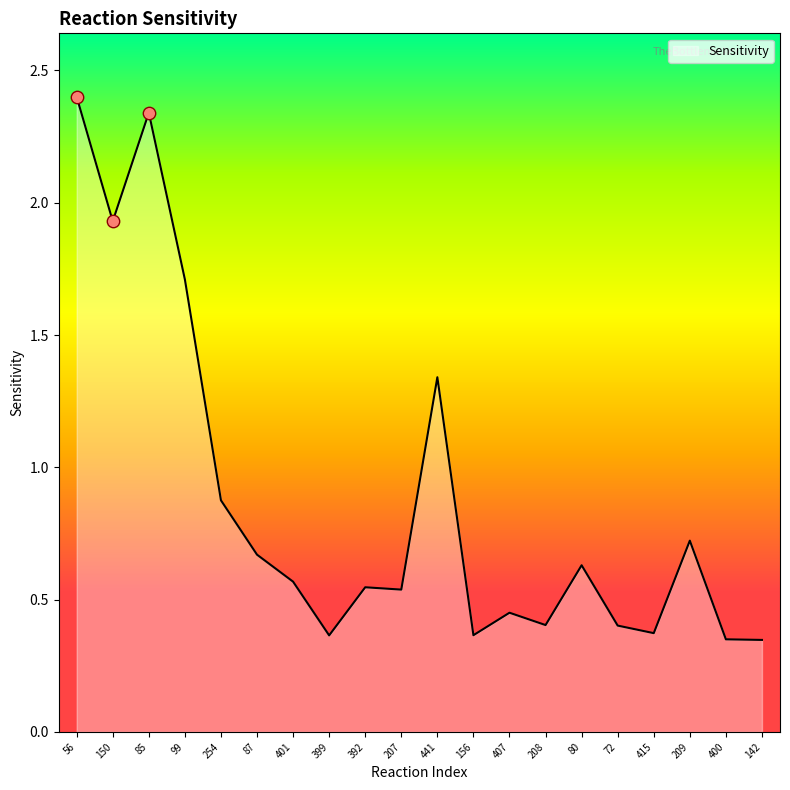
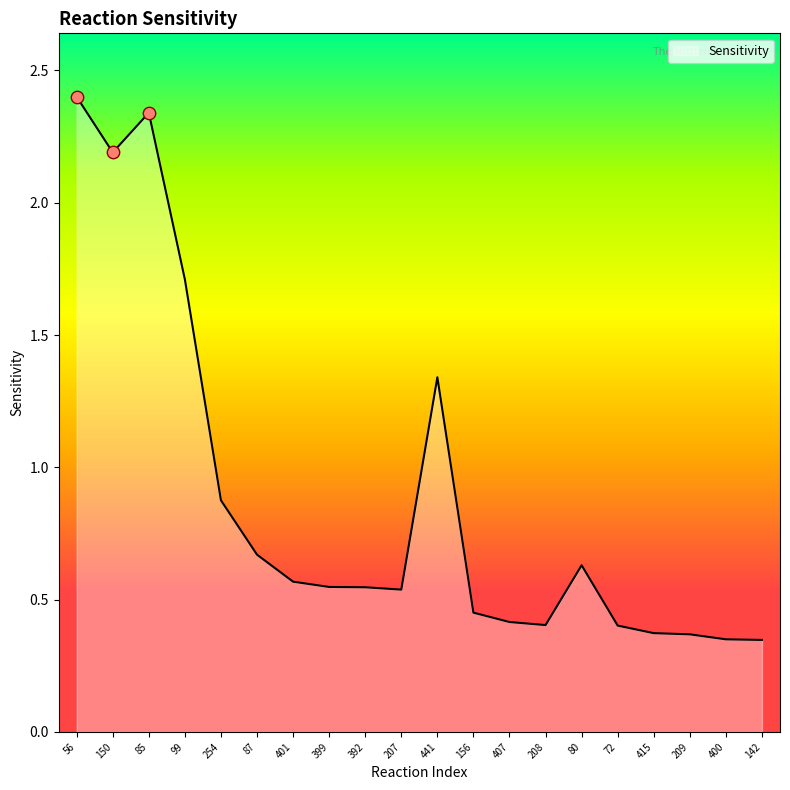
  {
    "Sensitivity": {
-     "150": 1.93,
+     "150": 2.19,
      "99": 1.71,
      "254": 0.88,
      "87": 0.67,
      "401": 0.57,
-     "399": 0.37,
+     "399": 0.55,
      "392": 0.55,
      "207": 0.54,
      "441": 1.34,
-     "156": 0.37,
-     "407": 0.45,
+     "156": 0.45,
+     "407": 0.42,
      "208": 0.40,
      "80": 0.63,
      "72": 0.40,
      "415": 0.37,
-     "209": 0.72,
+     "209": 0.37,
      "400": 0.35,
      "142": 0.35
    }
  }
